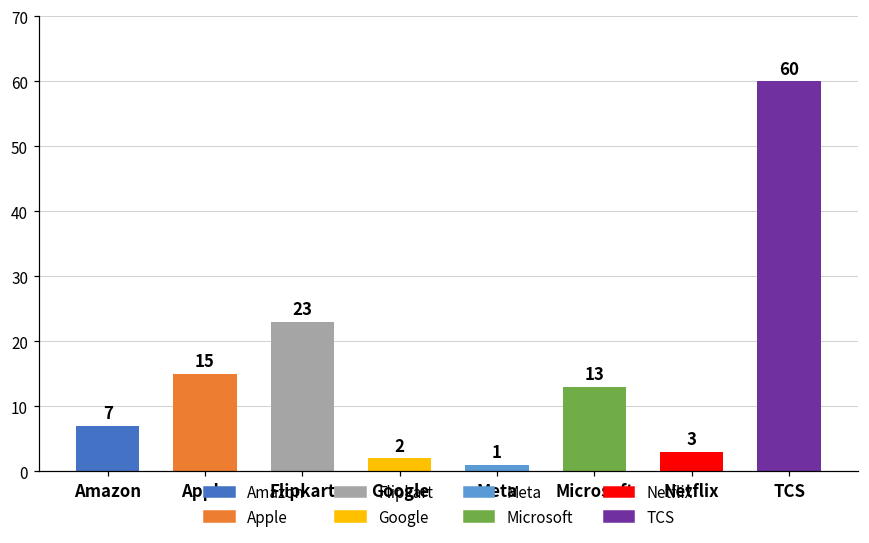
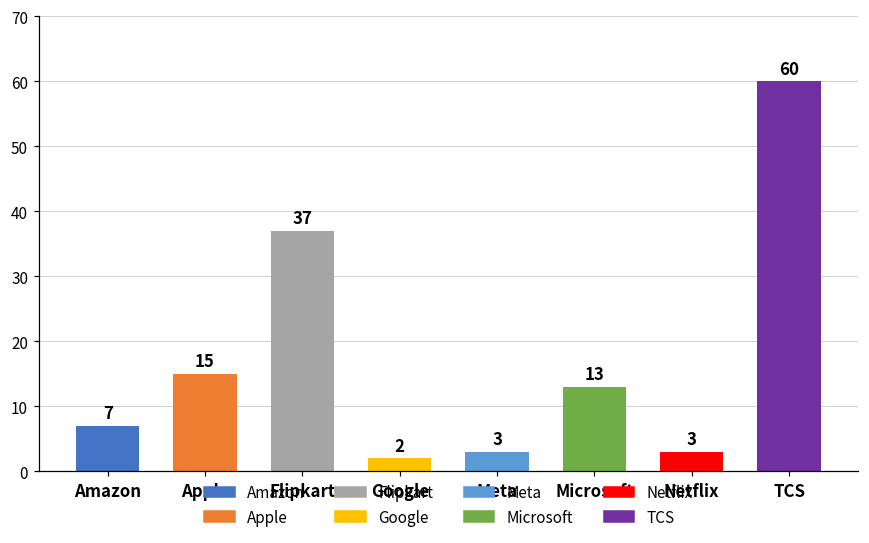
  {
    "Amazon": 7,
    "Apple": 15,
-   "Flipkart": 23,
+   "Flipkart": 37,
    "Google": 2,
-   "Meta": 1,
+   "Meta": 3,
    "Microsoft": 13,
    "Netflix": 3,
    "TCS": 60
  }
